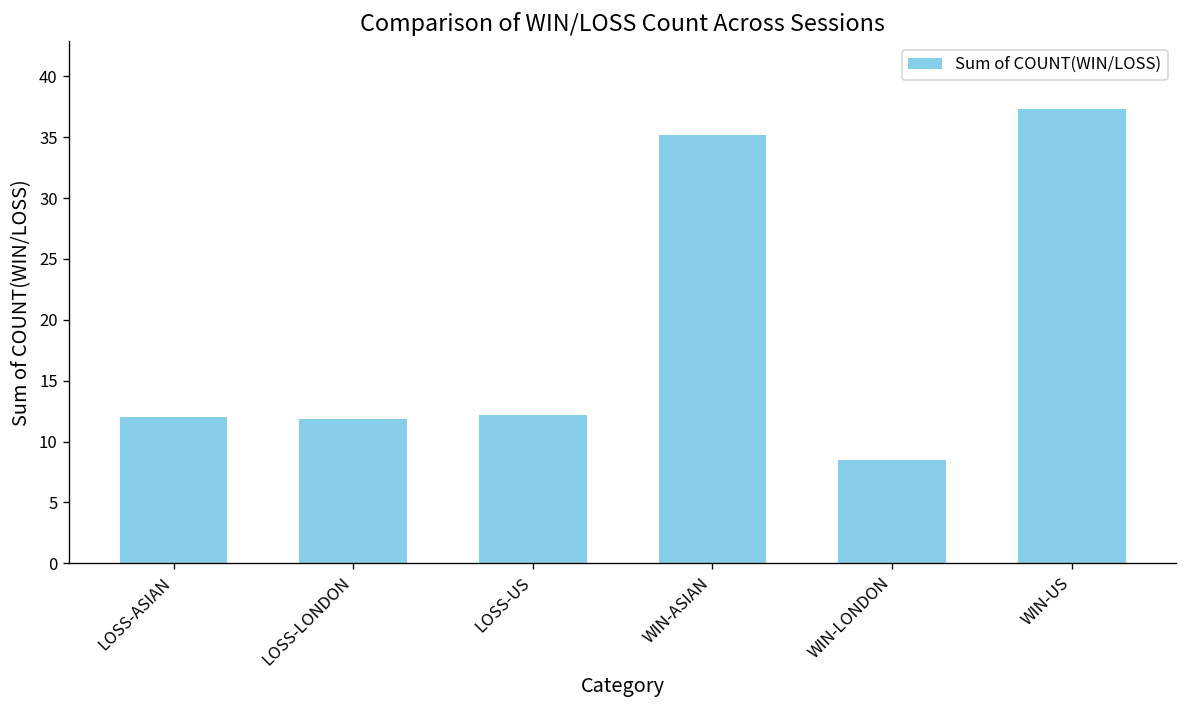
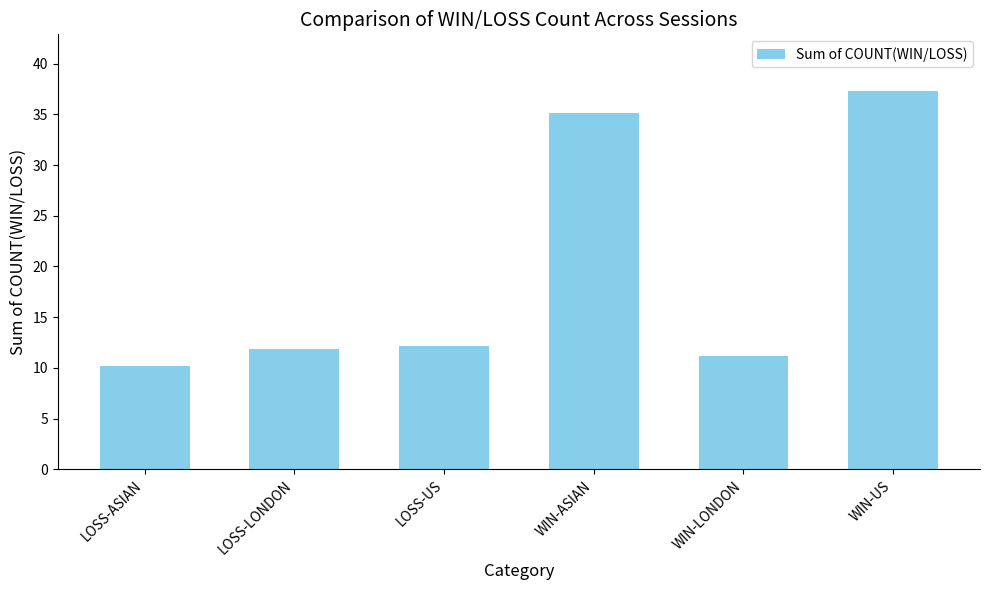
  {
-   "LOSS-ASIAN": 12.0,
+   "LOSS-ASIAN": 10.2,
    "LOSS-LONDON": 11.9,
    "LOSS-US": 12.2,
    "WIN-ASIAN": 35.2,
-   "WIN-LONDON": 8.5,
+   "WIN-LONDON": 11.2,
    "WIN-US": 37.3
  }
